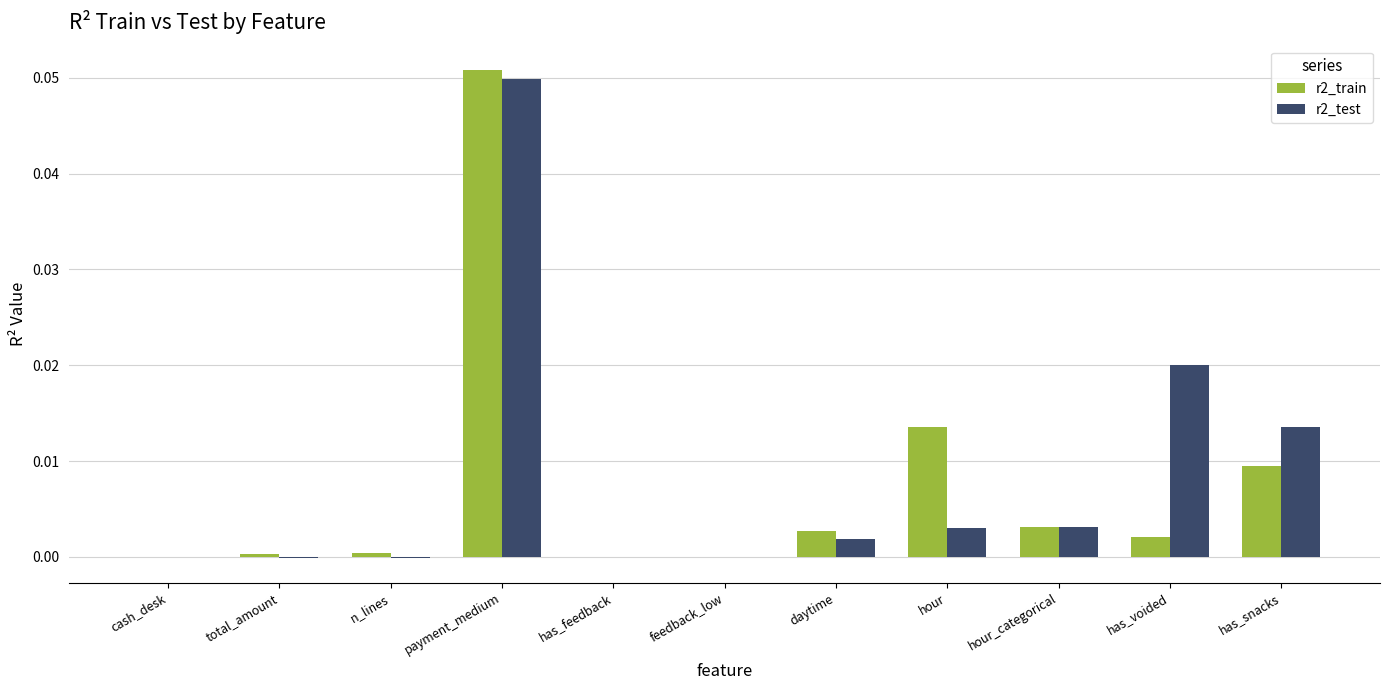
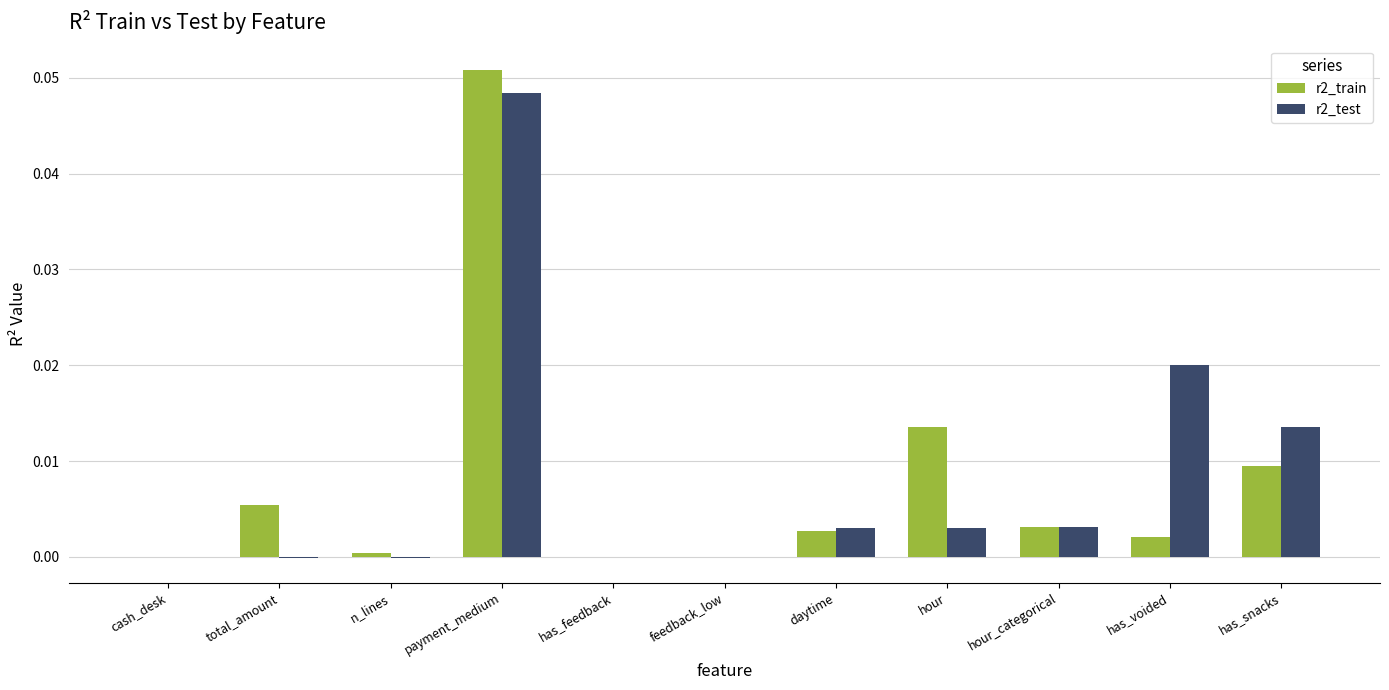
  {
    "r2_train": {
-     "total_amount": 0.000,
+     "total_amount": 0.005,
      "n_lines": 0.000,
      "payment_medium": 0.051,
      "daytime": 0.003,
      "hour": 0.014,
      "hour_categorical": 0.003,
      "has_voided": 0.002,
      "has_snacks": 0.010
    },
    "r2_test": {
-     "payment_medium": 0.050,
-     "daytime": 0.002,
+     "payment_medium": 0.048,
+     "daytime": 0.003,
      "hour": 0.003,
      "hour_categorical": 0.003,
      "has_voided": 0.020,
      "has_snacks": 0.014
    }
  }
